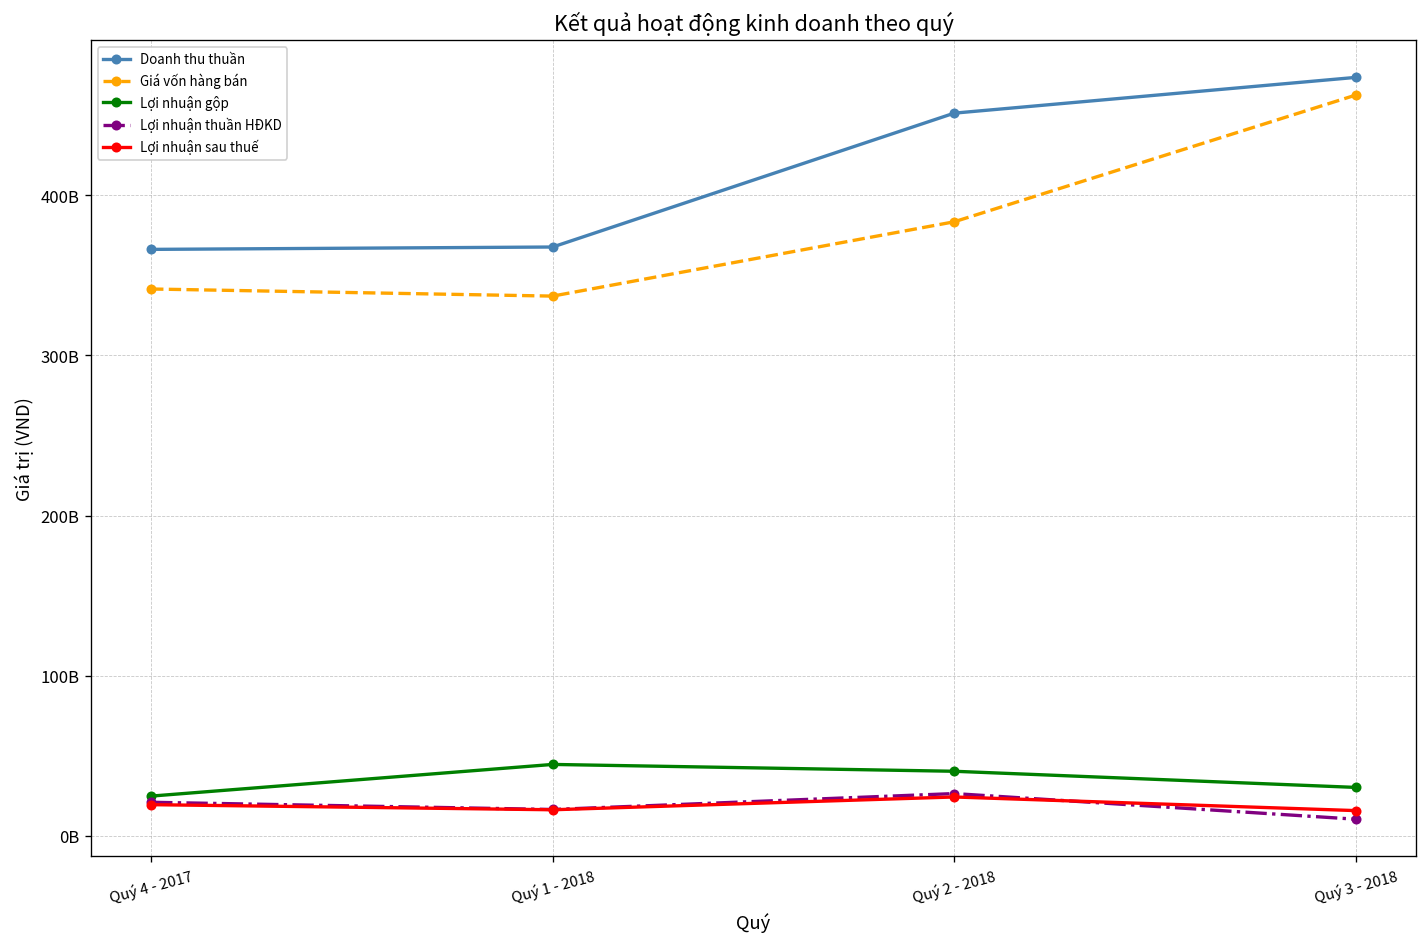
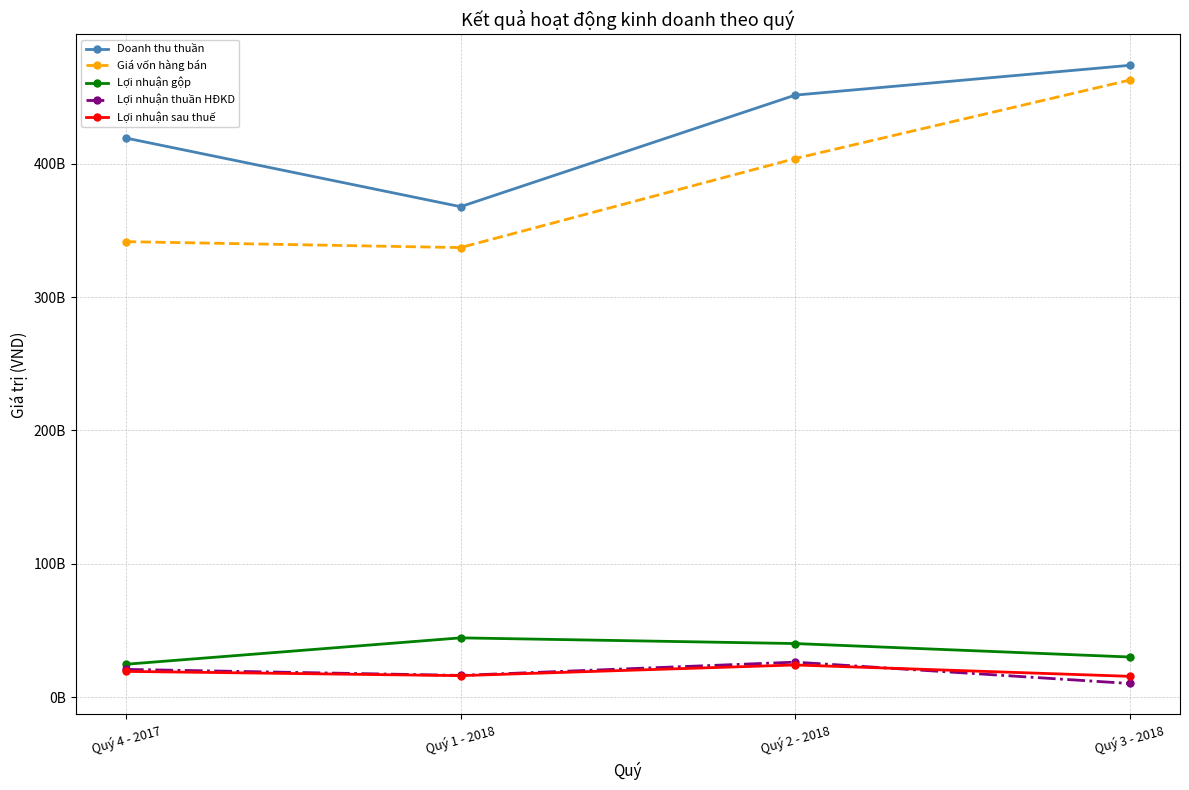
  {
    "Doanh thu thuần": {
-     "Quý 4 - 2017": 366000000000,
+     "Quý 4 - 2017": 419000000000,
      "Quý 1 - 2018": 368000000000,
      "Quý 2 - 2018": 451000000000,
      "Quý 3 - 2018": 474000000000
    },
    "Giá vốn hàng bán": {
      "Quý 4 - 2017": 342000000000,
      "Quý 1 - 2018": 337000000000,
-     "Quý 2 - 2018": 384000000000,
+     "Quý 2 - 2018": 404000000000,
      "Quý 3 - 2018": 463000000000
    },
    "Lợi nhuận gộp": {
      "Quý 4 - 2017": 25000000000,
      "Quý 1 - 2018": 45000000000,
      "Quý 2 - 2018": 40000000000,
      "Quý 3 - 2018": 30000000000
    },
    "Lợi nhuận thuần HĐKD": {
      "Quý 2 - 2018": 26000000000,
      "Quý 3 - 2018": 10000000000
    },
    "Lợi nhuận sau thuế": {
      "Quý 2 - 2018": 24000000000,
      "Quý 3 - 2018": 16000000000
    }
  }
